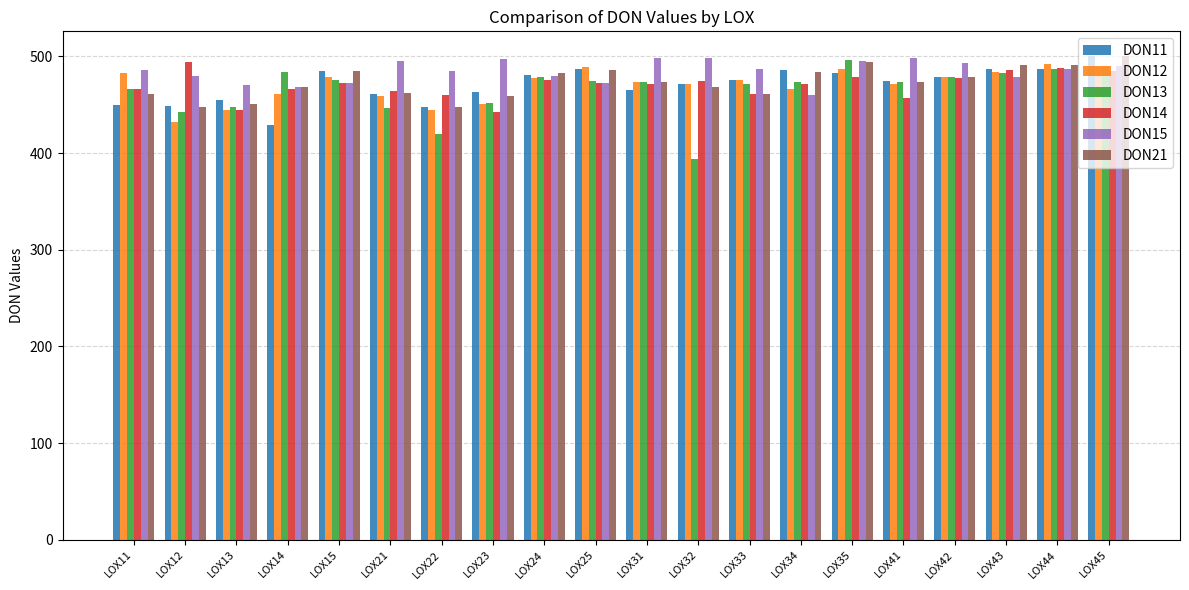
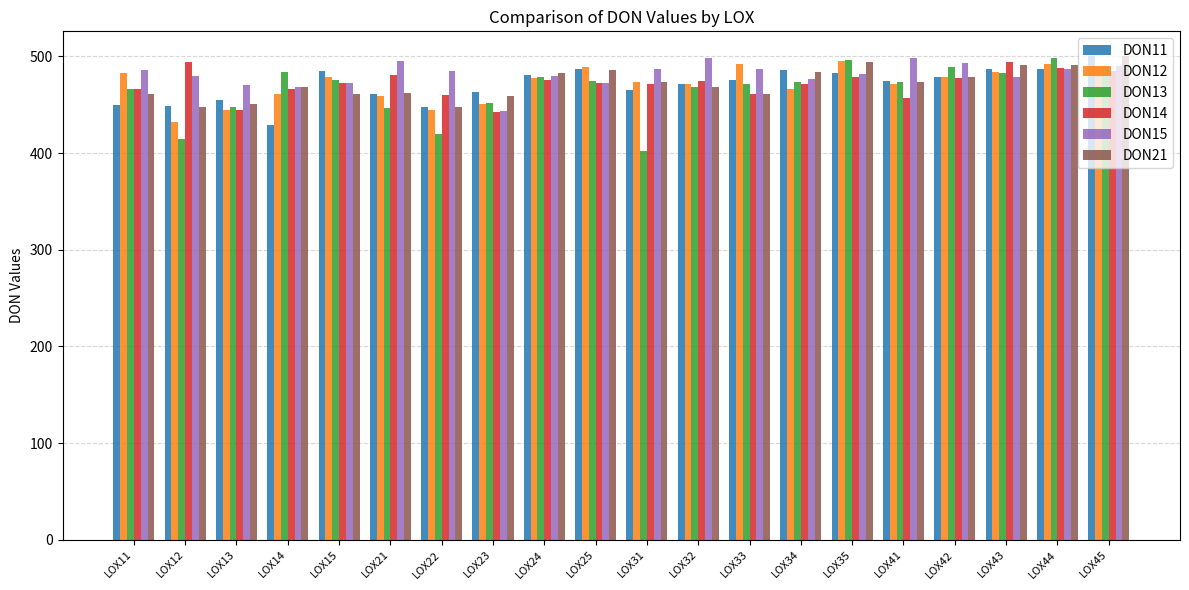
  {
    "DON11": {
      "LOX11": 450,
      "LOX12": 450,
      "LOX13": 450,
      "LOX14": 430,
      "LOX15": 480,
      "LOX21": 460,
      "LOX22": 450,
      "LOX23": 460,
      "LOX24": 480,
      "LOX25": 490,
      "LOX31": 470,
      "LOX32": 470,
      "LOX33": 480,
      "LOX34": 490,
      "LOX35": 480,
      "LOX41": 470,
      "LOX42": 480,
      "LOX43": 490,
      "LOX44": 490
    },
    "DON12": {
      "LOX11": 480,
      "LOX12": 430,
      "LOX13": 440,
      "LOX14": 460,
      "LOX15": 480,
      "LOX21": 460,
      "LOX22": 450,
      "LOX23": 450,
      "LOX24": 480,
      "LOX25": 490,
      "LOX31": 470,
      "LOX32": 470,
-     "LOX33": 480,
+     "LOX33": 490,
      "LOX34": 470,
-     "LOX35": 490,
+     "LOX35": 500,
      "LOX41": 470,
      "LOX42": 480,
      "LOX43": 480,
      "LOX44": 490
    },
    "DON13": {
      "LOX11": 470,
-     "LOX12": 440,
+     "LOX12": 410,
      "LOX13": 450,
      "LOX14": 480,
      "LOX15": 480,
      "LOX21": 450,
      "LOX22": 420,
      "LOX23": 450,
      "LOX24": 480,
      "LOX25": 470,
-     "LOX31": 470,
-     "LOX32": 390,
+     "LOX31": 400,
+     "LOX32": 470,
      "LOX33": 470,
      "LOX34": 470,
      "LOX35": 500,
      "LOX41": 470,
-     "LOX42": 480,
+     "LOX42": 490,
      "LOX43": 480,
-     "LOX44": 490
+     "LOX44": 500
    },
    "DON14": {
      "LOX11": 470,
      "LOX12": 490,
      "LOX13": 440,
      "LOX14": 470,
      "LOX15": 470,
-     "LOX21": 460,
+     "LOX21": 480,
      "LOX22": 460,
      "LOX23": 440,
      "LOX24": 480,
      "LOX25": 470,
      "LOX31": 470,
      "LOX32": 470,
      "LOX33": 460,
      "LOX34": 470,
      "LOX35": 480,
      "LOX41": 460,
      "LOX42": 480,
-     "LOX43": 486,
+     "LOX43": 495,
      "LOX44": 490
    },
    "DON15": {
      "LOX11": 490,
      "LOX12": 480,
      "LOX13": 470,
      "LOX14": 470,
      "LOX15": 470,
      "LOX21": 500,
      "LOX22": 490,
-     "LOX23": 500,
+     "LOX23": 440,
      "LOX24": 480,
      "LOX25": 470,
-     "LOX31": 500,
+     "LOX31": 490,
      "LOX32": 500,
      "LOX33": 490,
-     "LOX34": 460,
-     "LOX35": 500,
+     "LOX34": 480,
+     "LOX35": 480,
      "LOX41": 500,
      "LOX42": 490,
      "LOX43": 480,
      "LOX44": 490
    },
    "DON21": {
      "LOX11": 460,
      "LOX12": 450,
      "LOX13": 450,
      "LOX14": 470,
-     "LOX15": 480,
+     "LOX15": 460,
      "LOX21": 460,
      "LOX22": 450,
      "LOX23": 460,
      "LOX24": 480,
      "LOX25": 490,
      "LOX31": 470,
      "LOX32": 470,
      "LOX33": 460,
      "LOX34": 480,
      "LOX35": 490,
      "LOX41": 470,
      "LOX42": 480,
      "LOX43": 490,
      "LOX44": 490
    }
  }
